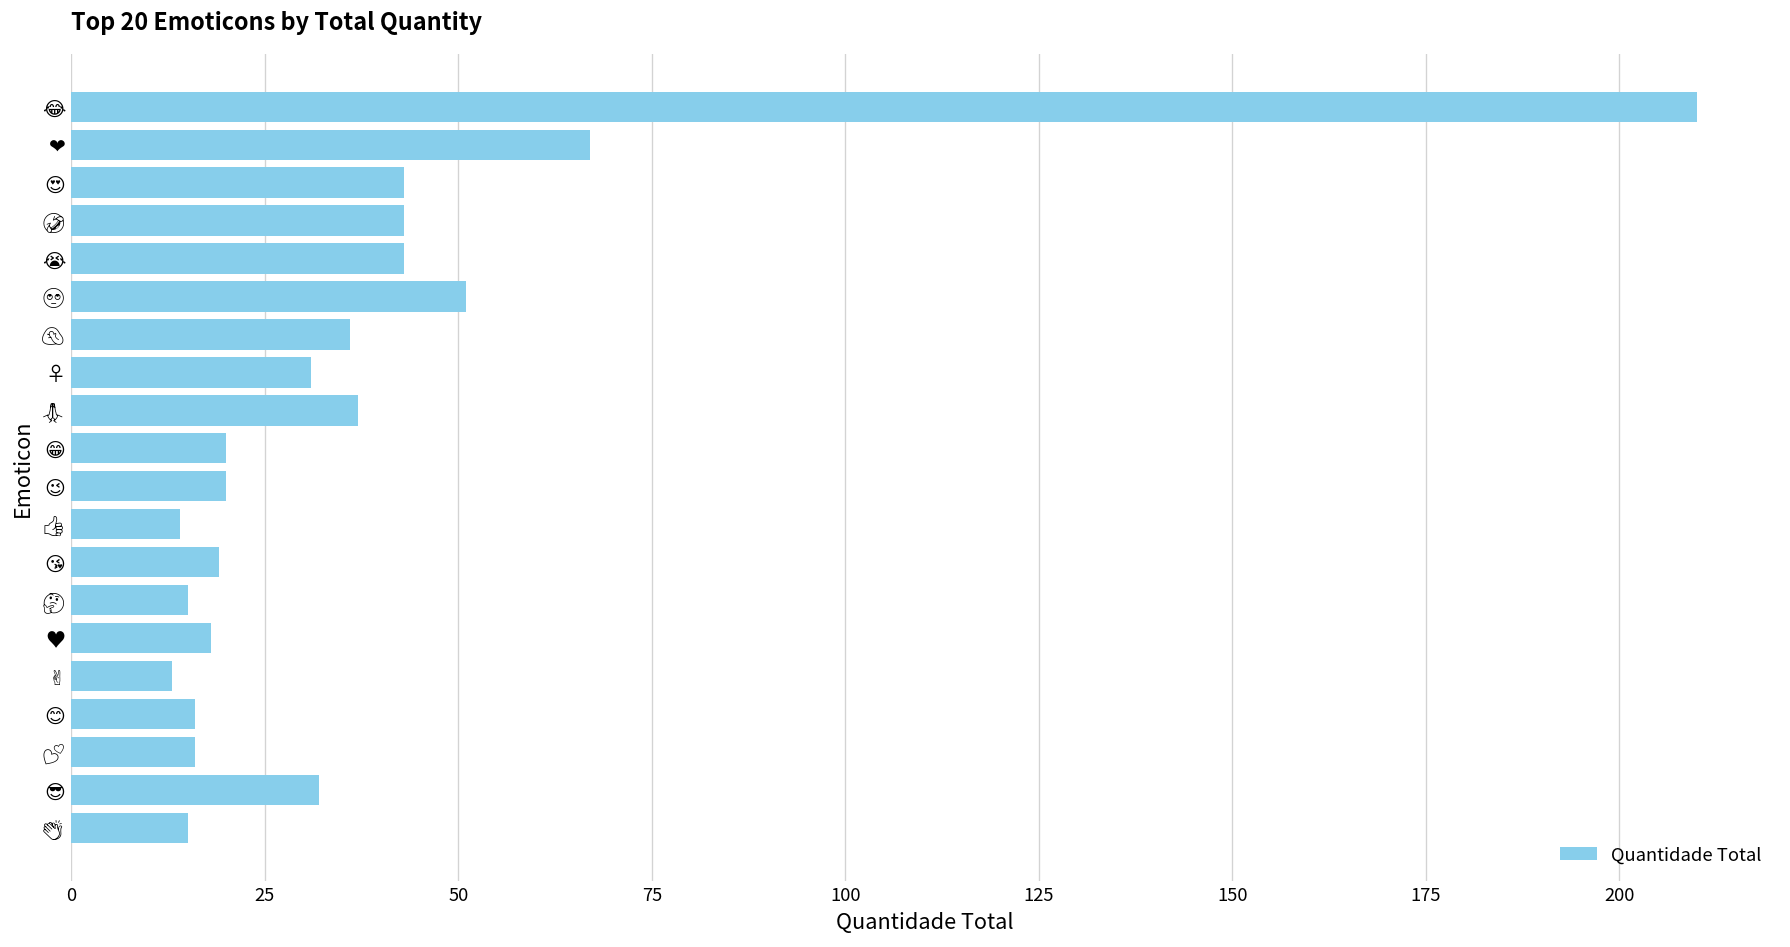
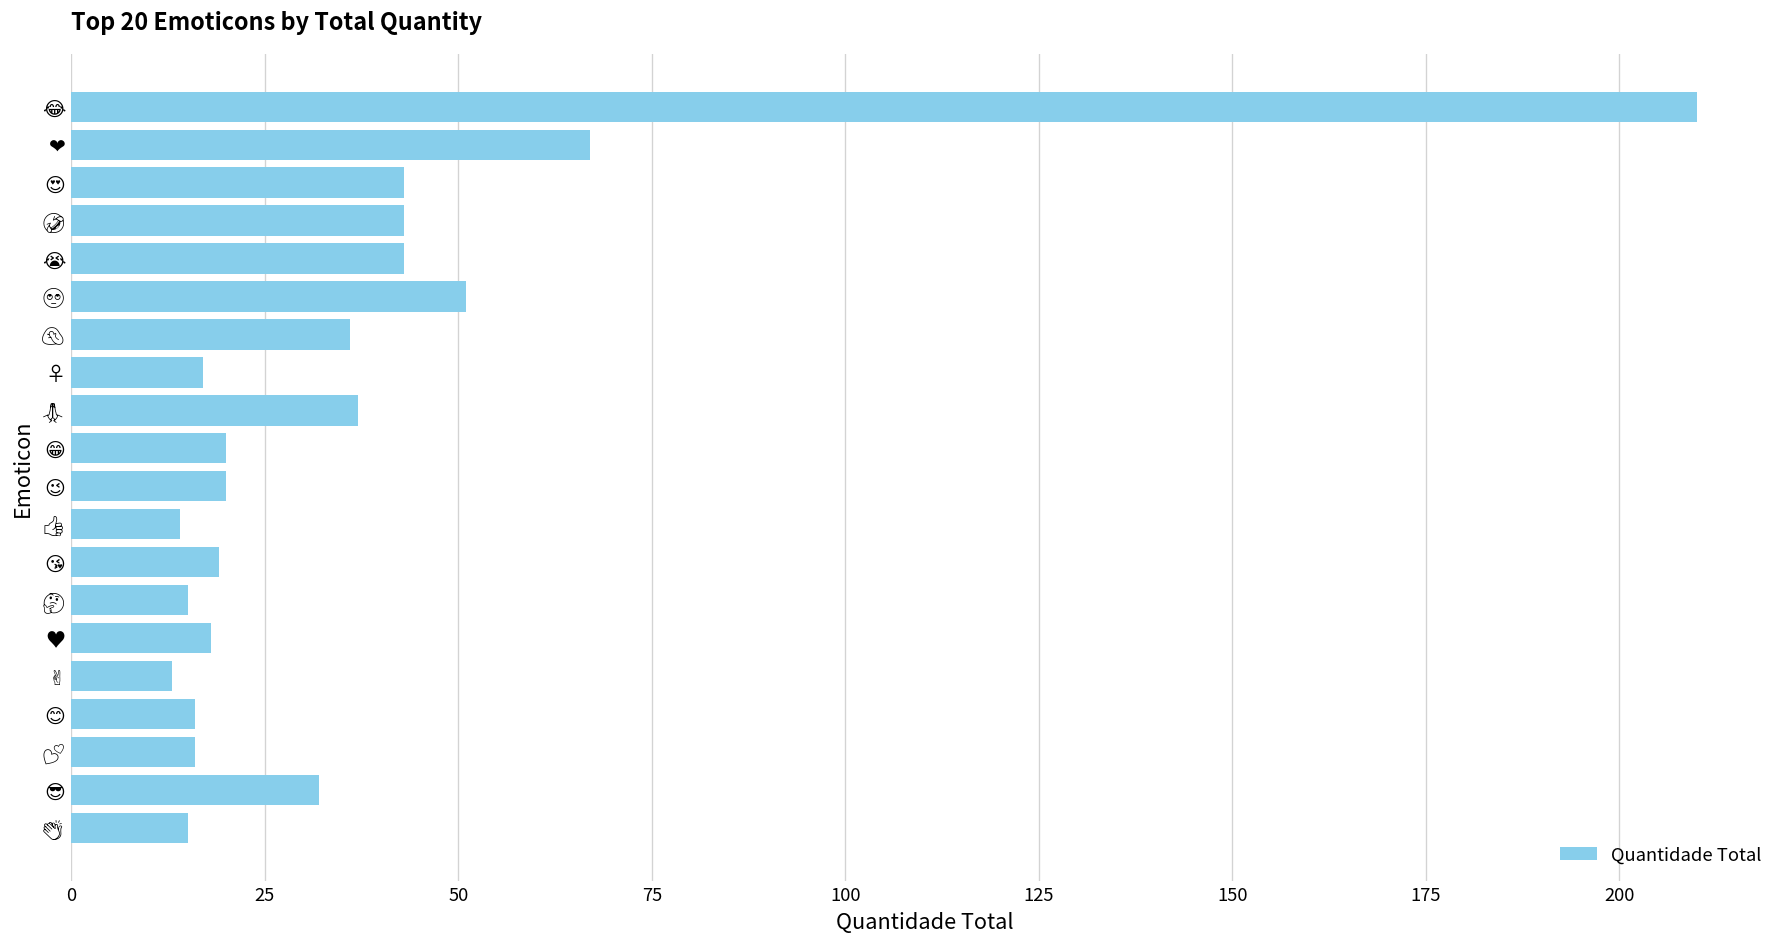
  {
    "😂": 210,
    "❤": 67,
    "😍": 43,
    "🤣": 43,
    "😭": 43,
    "🙄": 51,
    "🤦": 36,
-   "♀": 31,
+   "♀": 17,
    "🙏": 37,
    "😁": 20,
    "😉": 20,
    "👍": 14,
    "😘": 19,
    "🤔": 15,
    "♥": 18,
    "✌": 13,
    "😊": 16,
    "💕": 16,
    "😎": 32,
    "👏": 15
  }
